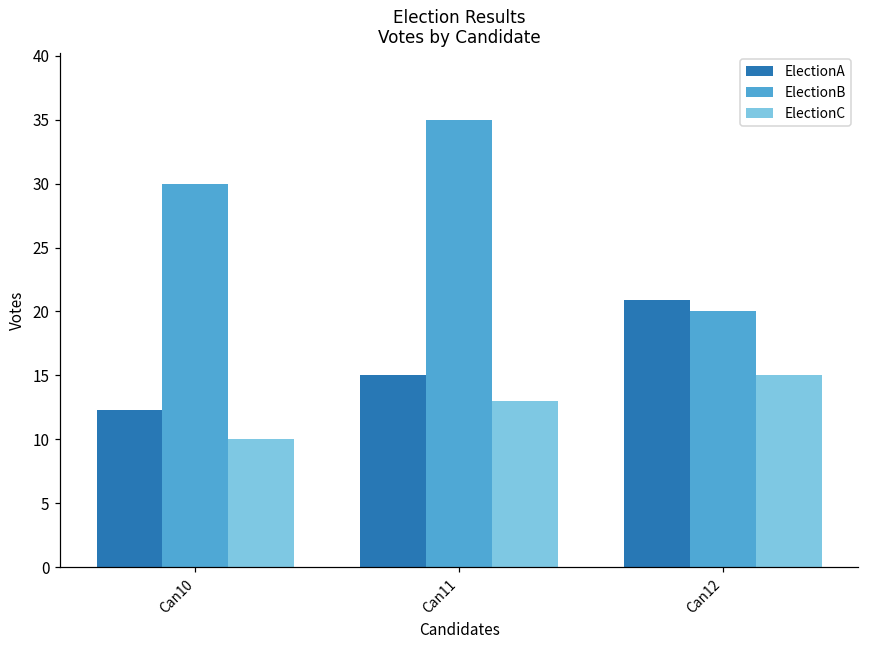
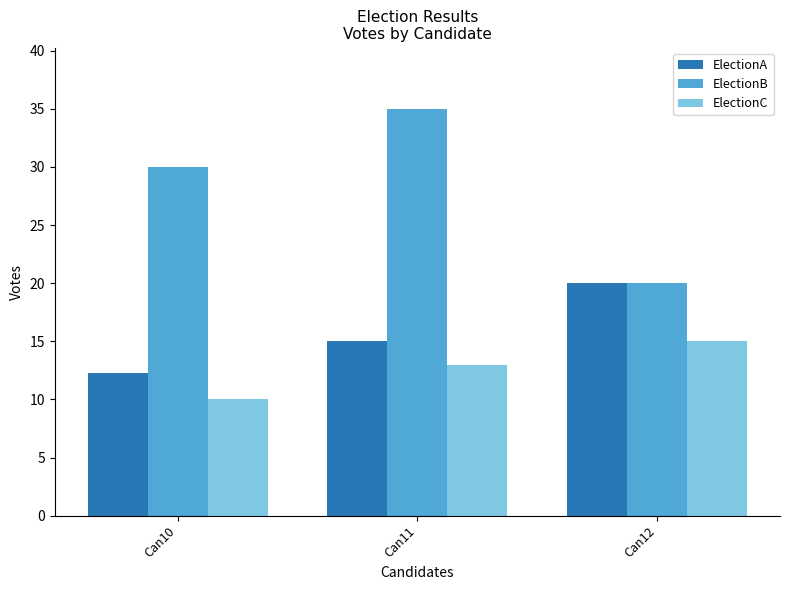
  {
    "ElectionA": {
      "Can10": 12.3,
      "Can11": 15.0,
-     "Can12": 20.9
+     "Can12": 20.0
    }
  }
